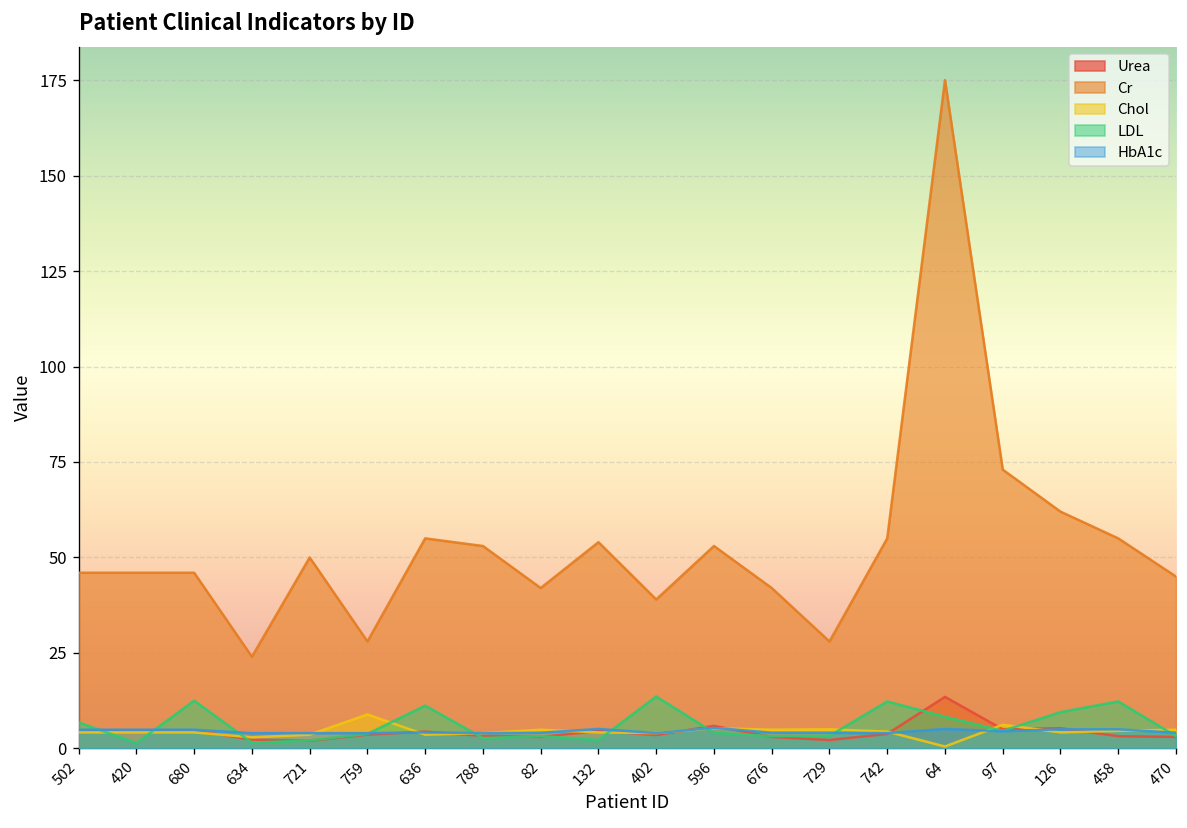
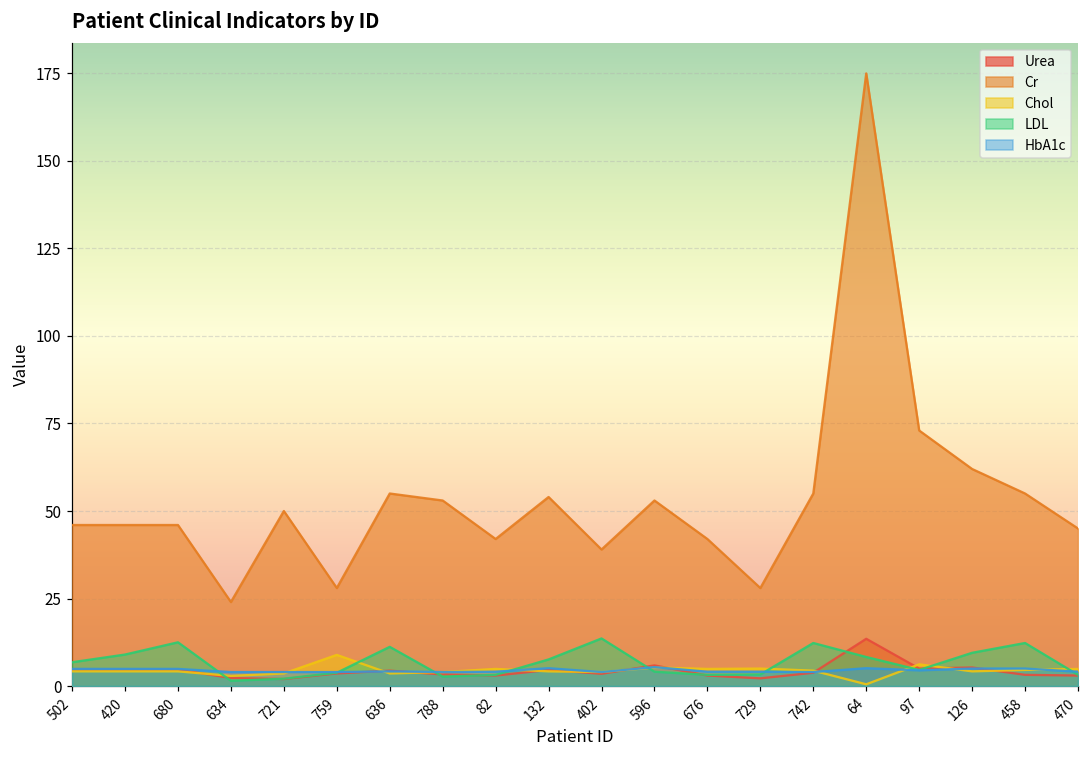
  {
    "Chol": {
      "759": 9,
      "729": 5,
      "64": 1,
      "97": 6
    },
    "LDL": {
      "502": 7,
-     "420": 1,
+     "420": 9,
      "680": 13,
      "636": 11,
-     "132": 2,
+     "132": 8,
      "402": 14,
      "596": 4,
      "729": 3,
      "742": 12,
      "64": 8,
      "126": 10,
      "458": 12
    },
    "HbA1c": {
      "634": 4,
      "729": 4,
      "64": 5
    }
  }
